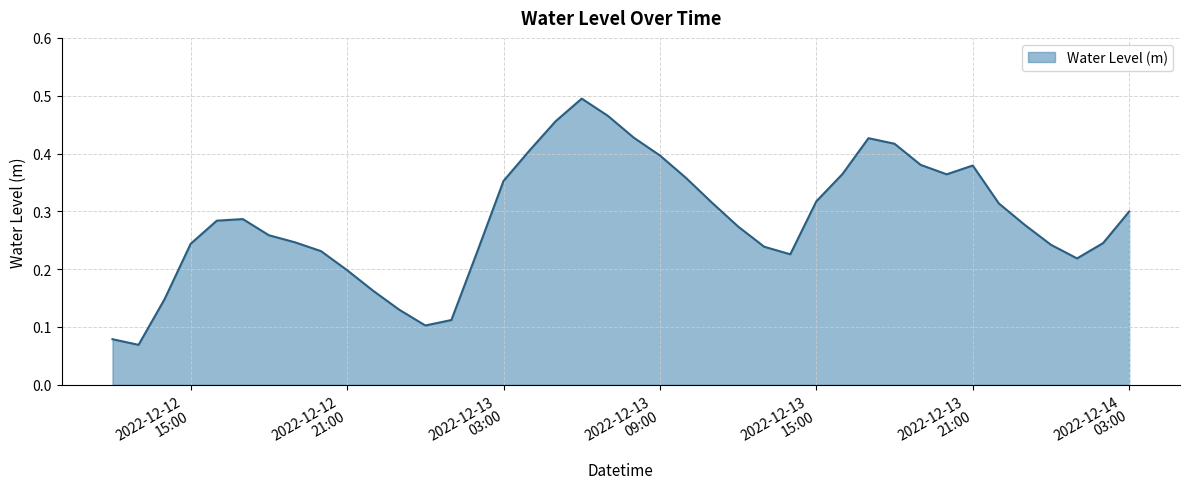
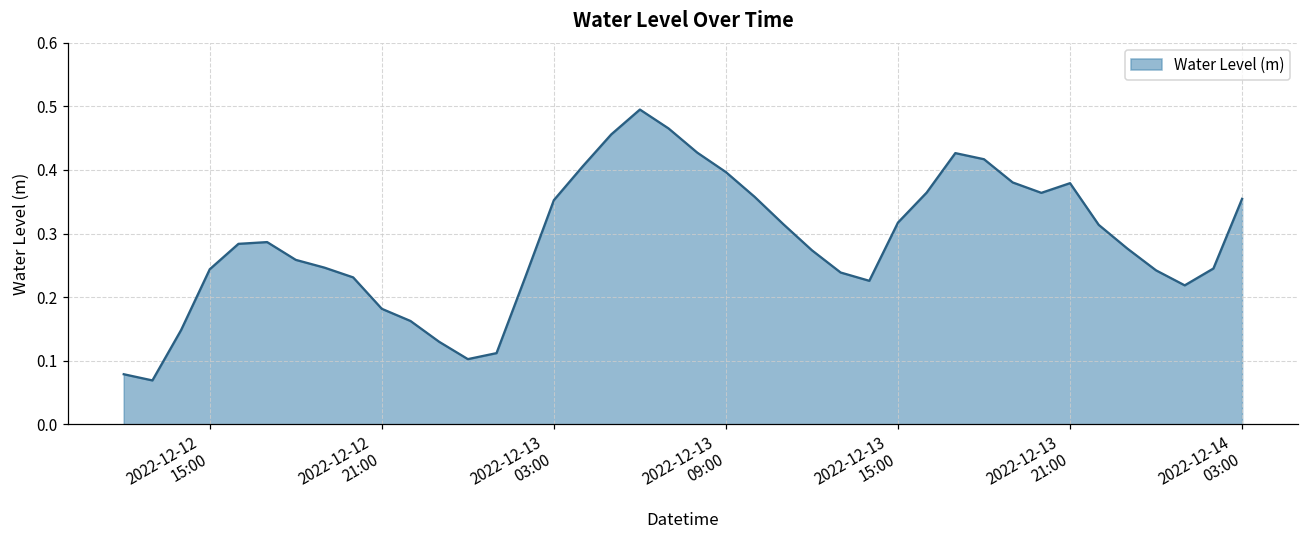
  {
    "2022-12-12 15:00": 0.24,
-   "2022-12-12 21:00": 0.20,
+   "2022-12-12 21:00": 0.18,
    "2022-12-13 03:00": 0.35,
    "2022-12-13 09:00": 0.40,
    "2022-12-13 15:00": 0.32,
    "2022-12-13 21:00": 0.38,
-   "2022-12-14 03:00": 0.30
+   "2022-12-14 03:00": 0.35
  }
